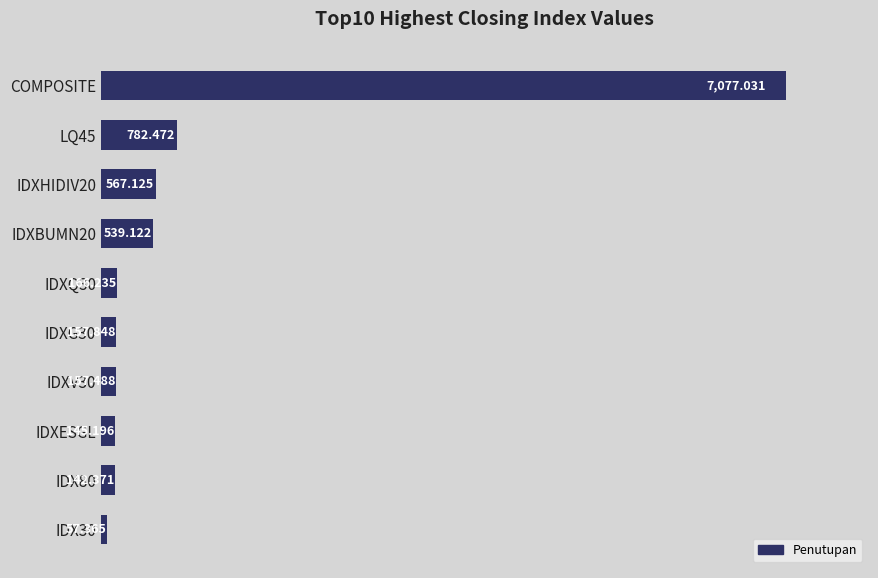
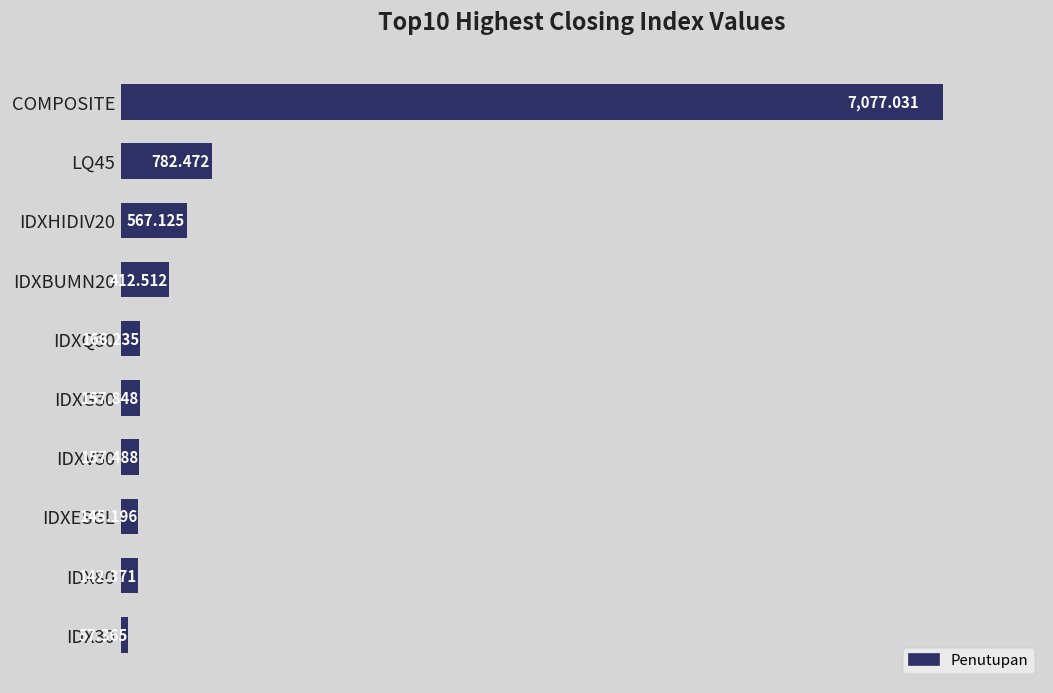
  {
    "COMPOSITE": "7,077.031",
    "LQ45": "782.472",
    "IDXHIDIV20": "567.125",
-   "IDXBUMN20": "539.122",
+   "IDXBUMN20": "412.512",
    "IDXQ30": "166.235",
    "IDXG30": "157.848",
    "IDX80": "142.371"
  }
